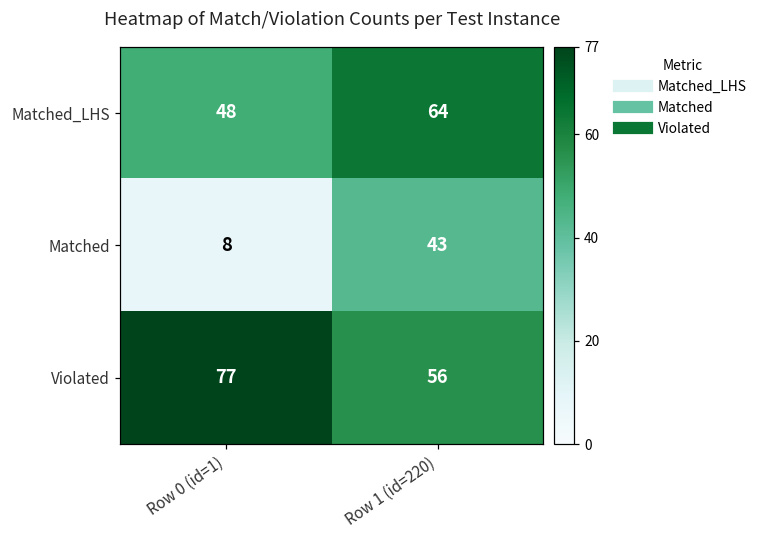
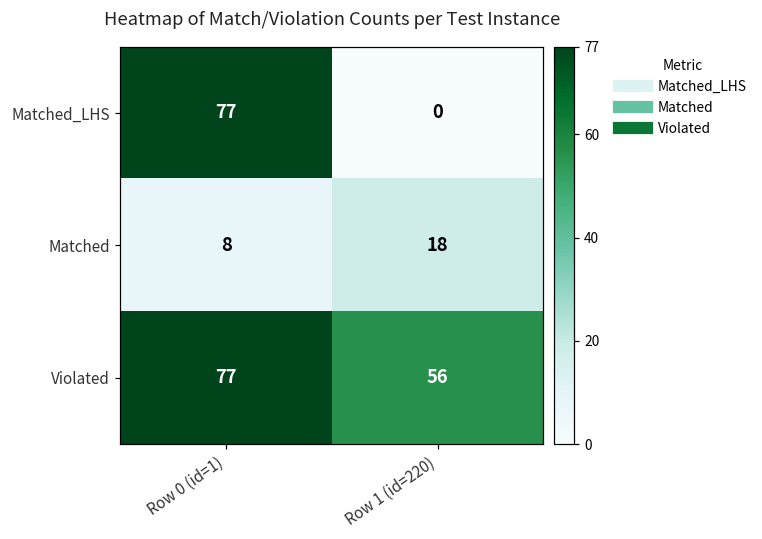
  {
    "Matched_LHS": {
-     "Row 0 (id=1)": 48,
-     "Row 1 (id=220)": 64
+     "Row 0 (id=1)": 77,
+     "Row 1 (id=220)": 0
    },
    "Matched": {
      "Row 0 (id=1)": 8,
-     "Row 1 (id=220)": 43
+     "Row 1 (id=220)": 18
    },
    "Violated": {
      "Row 0 (id=1)": 77,
      "Row 1 (id=220)": 56
    }
  }
